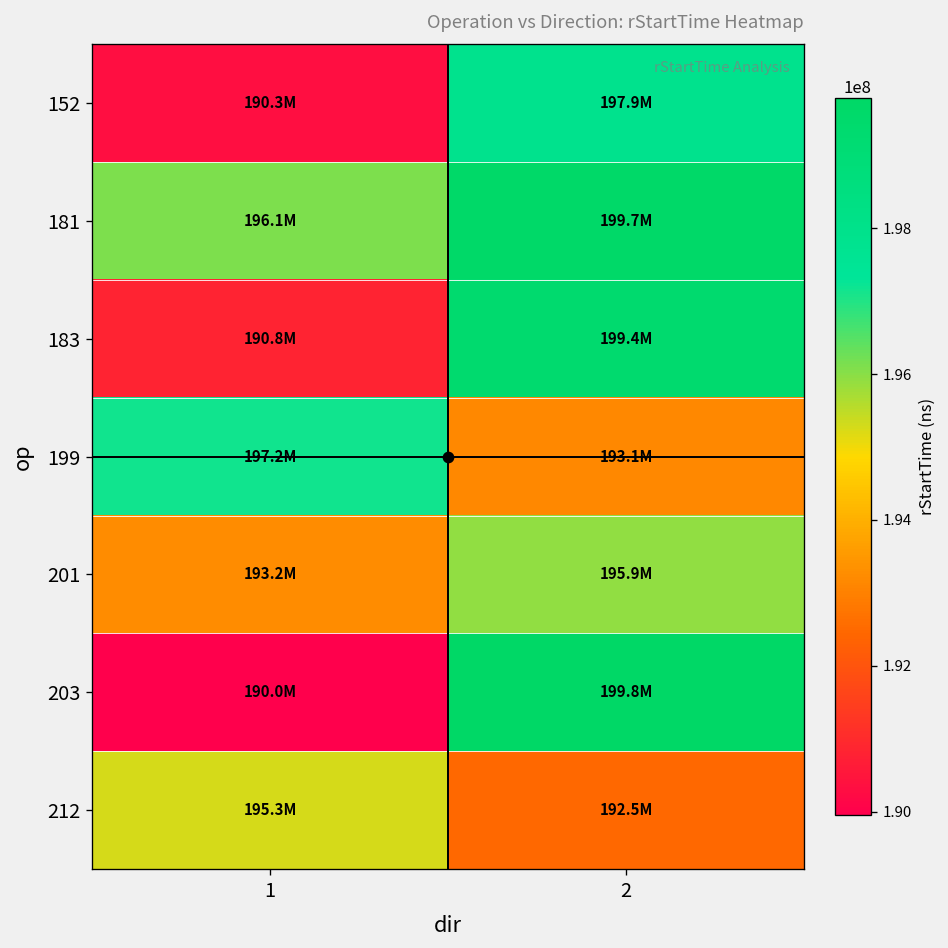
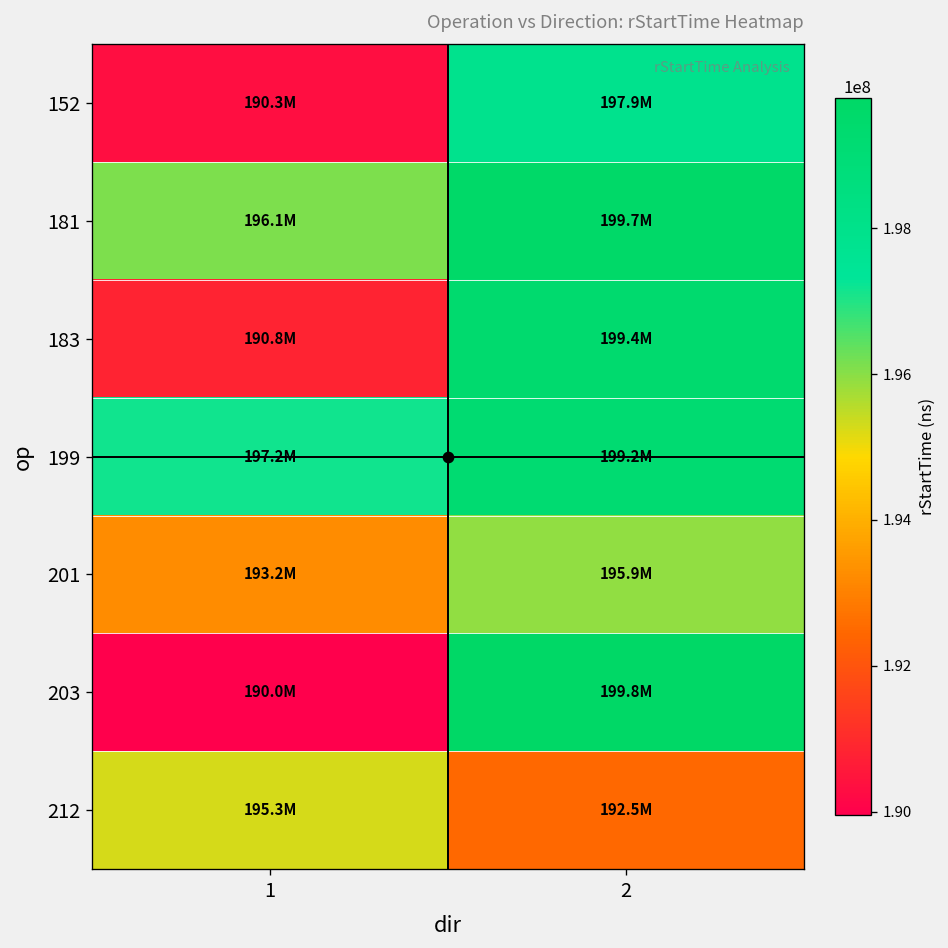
  {
    "152": {
      "1": "190.3M"
    },
    "181": {
      "1": "196.1M",
      "2": "199.7M"
    },
    "183": {
      "1": "190.8M",
      "2": "199.4M"
    },
    "199": {
      "1": "197.2M",
-     "2": "193.1M"
+     "2": "199.2M"
    },
    "201": {
      "1": "193.2M",
      "2": "195.9M"
    },
    "203": {
      "1": "190.0M",
      "2": "199.8M"
    },
    "212": {
      "1": "195.3M",
      "2": "192.5M"
    }
  }
